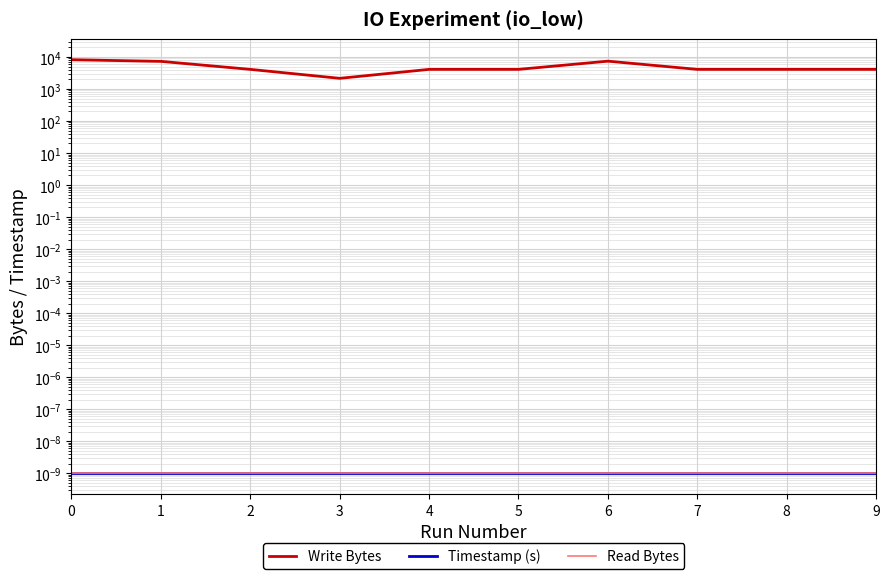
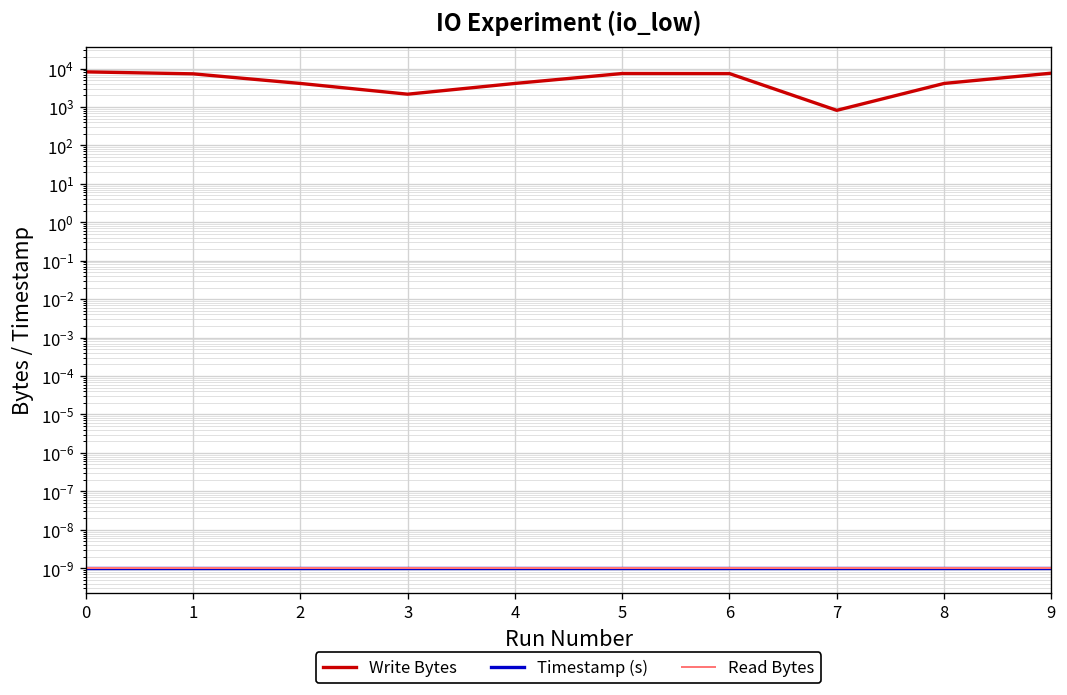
  {
    "Write Bytes": {
      "0": 8000,
      "1": 7000,
      "2": 4000,
      "3": 2000,
      "4": 4000,
-     "5": 4000,
+     "5": 7000,
      "6": 7000,
-     "7": 4000,
+     "7": 800,
      "8": 4000,
-     "9": 4000
+     "9": 8000
    },
    "Read Bytes": {
      "0": 0.0000000010,
      "1": 0.0000000010,
      "2": 0.0000000010,
      "3": 0.0000000010,
      "4": 0.0000000010,
      "5": 0.0000000010,
      "6": 0.0000000010,
      "7": 0.0000000010,
      "8": 0.0000000010,
      "9": 0.0000000010
    }
  }
